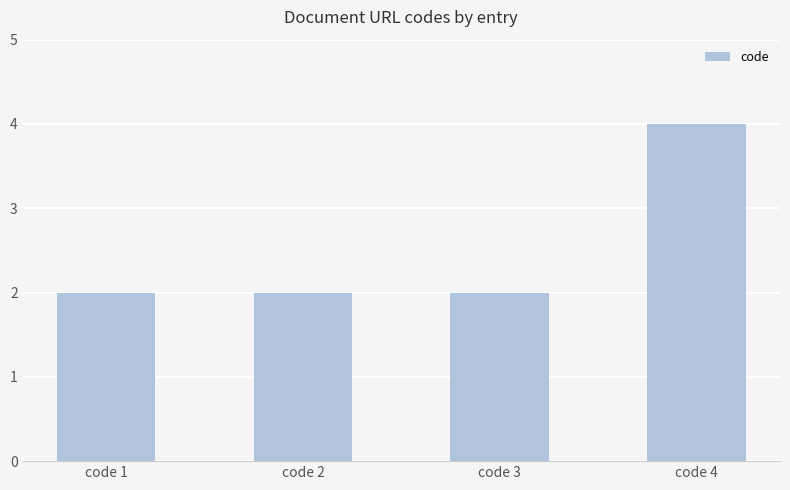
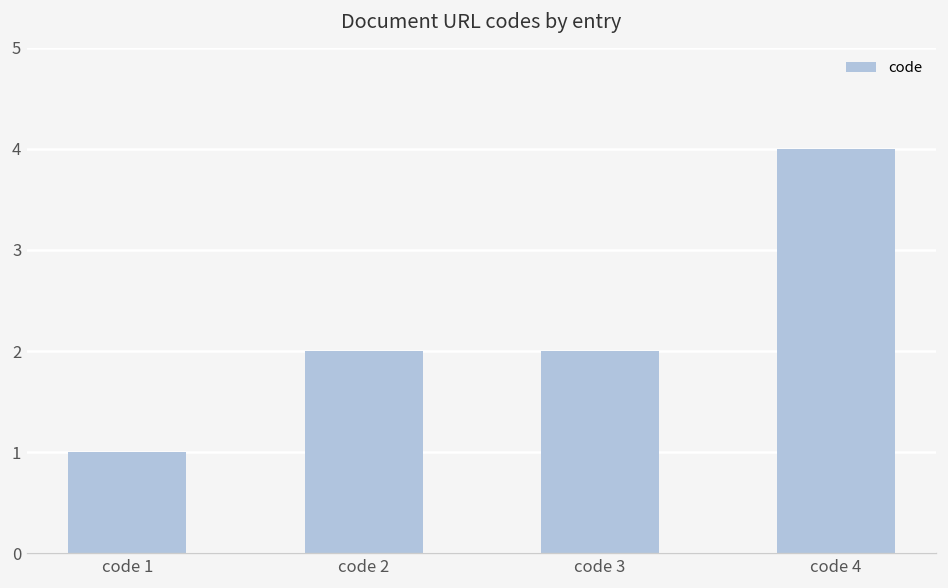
  {
-   "code 1": 2,
+   "code 1": 1,
    "code 2": 2,
    "code 3": 2,
    "code 4": 4
  }
